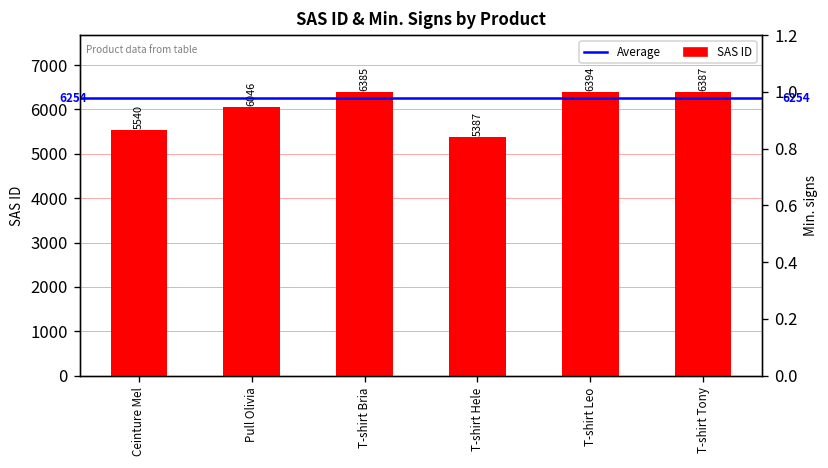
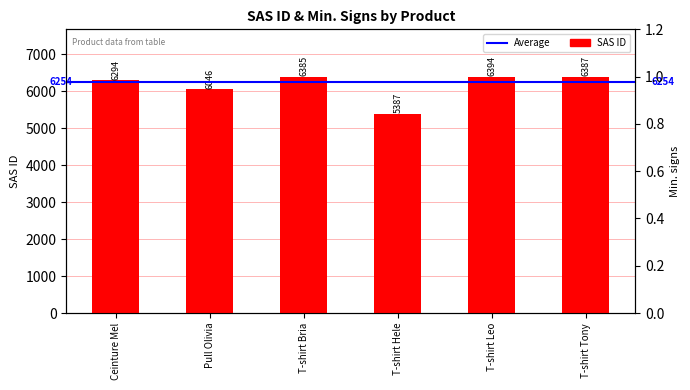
  {
-   "Ceinture Mel": 5540,
+   "Ceinture Mel": 6294,
    "Pull Olivia": 6046,
    "T-shirt Bria": 6385,
    "T-shirt Hele": 5387,
    "T-shirt Leo": 6394,
    "T-shirt Tony": 6387
  }
